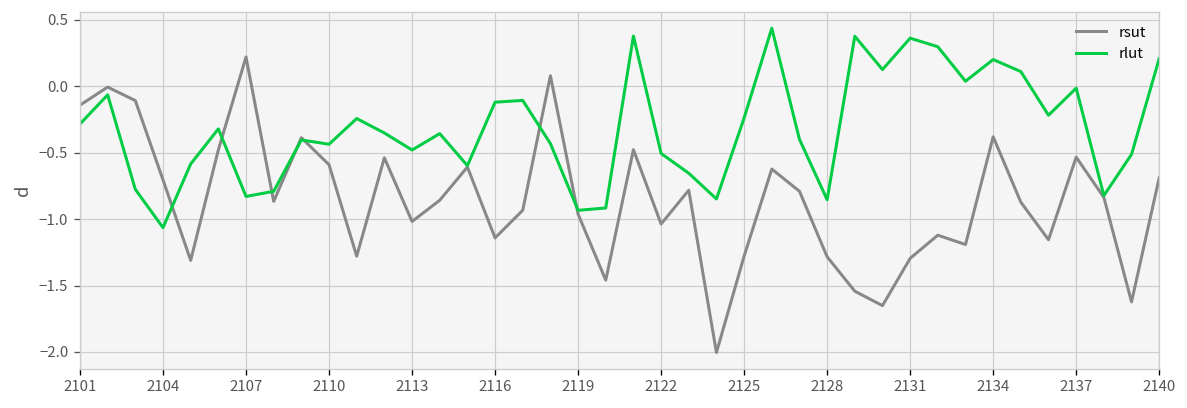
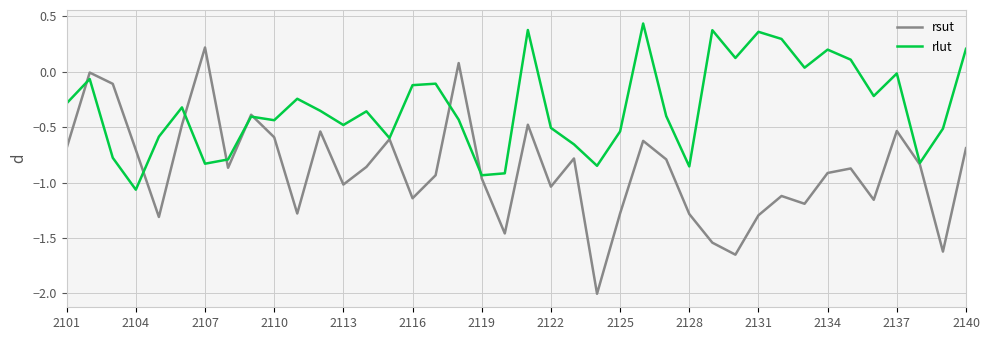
  {
    "rsut": {
-     "2101": -0.14,
+     "2101": -0.69,
      "2104": -0.71,
      "2107": 0.22,
      "2110": -0.59,
      "2113": -1.02,
      "2116": -1.14,
      "2119": -0.96,
      "2122": -1.04,
      "2125": -1.28,
      "2128": -1.28,
      "2131": -1.30,
-     "2134": -0.38,
+     "2134": -0.91,
      "2137": -0.53,
      "2140": -0.69
    },
    "rlut": {
      "2101": -0.28,
      "2104": -1.06,
      "2107": -0.83,
      "2110": -0.44,
      "2113": -0.48,
      "2116": -0.12,
      "2119": -0.93,
      "2122": -0.51,
-     "2125": -0.24,
+     "2125": -0.54,
      "2128": -0.85,
      "2131": 0.36,
      "2134": 0.20,
      "2137": -0.01,
      "2140": 0.21
    }
  }
